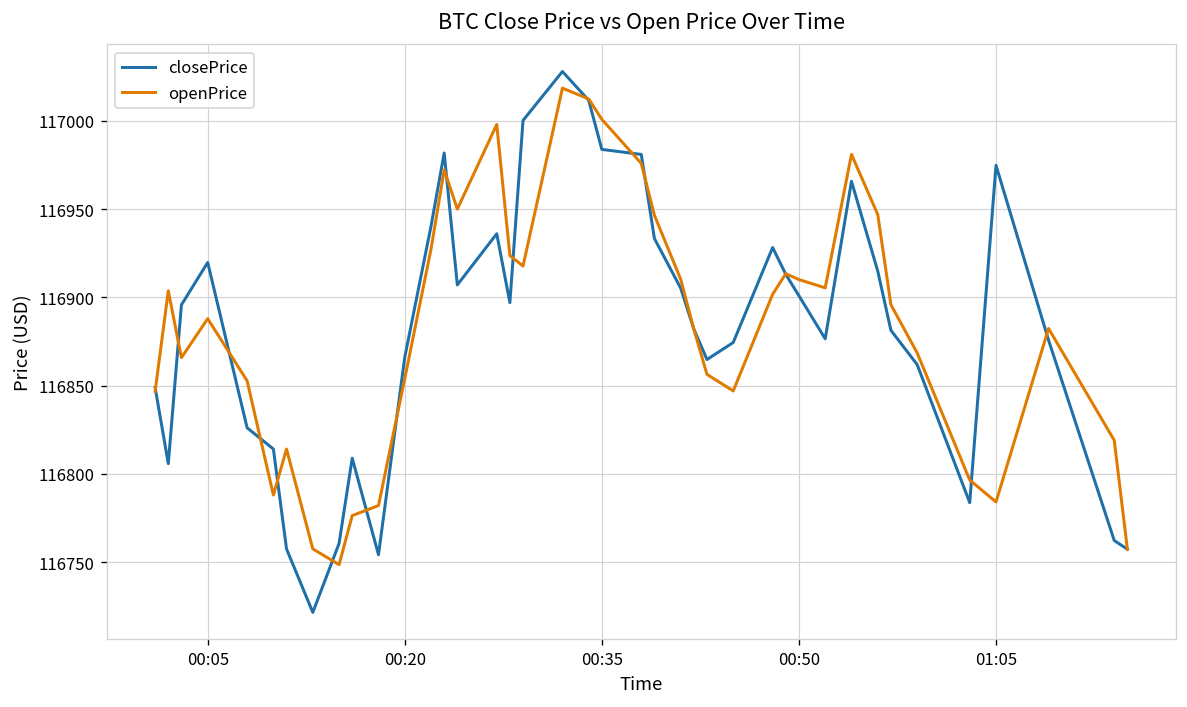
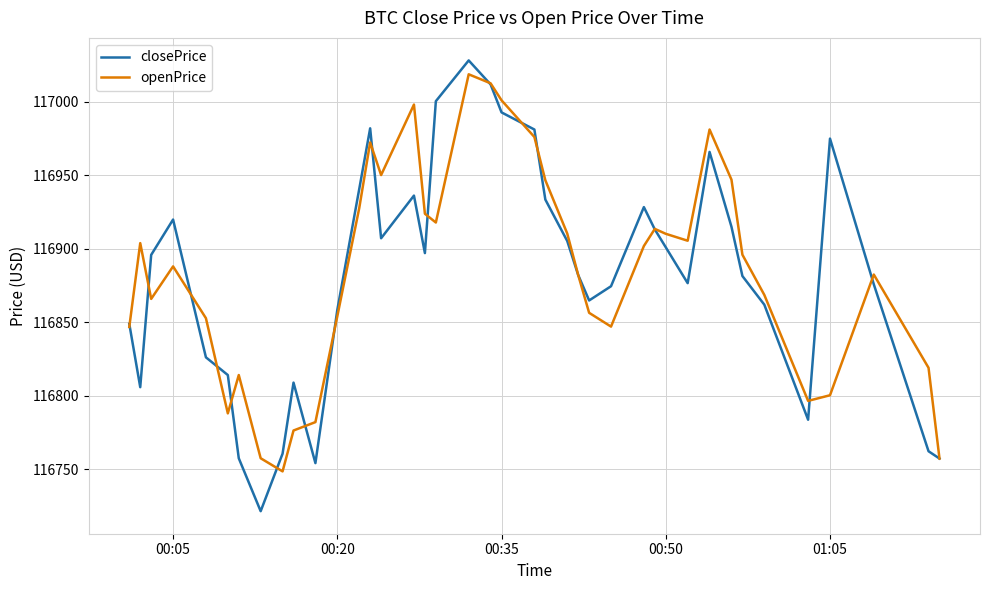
  {
    "closePrice": {
      "00:05": 116920,
-     "00:20": 116866,
-     "00:35": 116984,
+     "00:20": 116858,
+     "00:35": 116993,
      "00:50": 116901,
      "01:05": 116975
    },
    "openPrice": {
      "00:05": 116888,
      "00:20": 116854,
      "00:35": 117001,
      "00:50": 116910,
-     "01:05": 116784
+     "01:05": 116800
    }
  }
